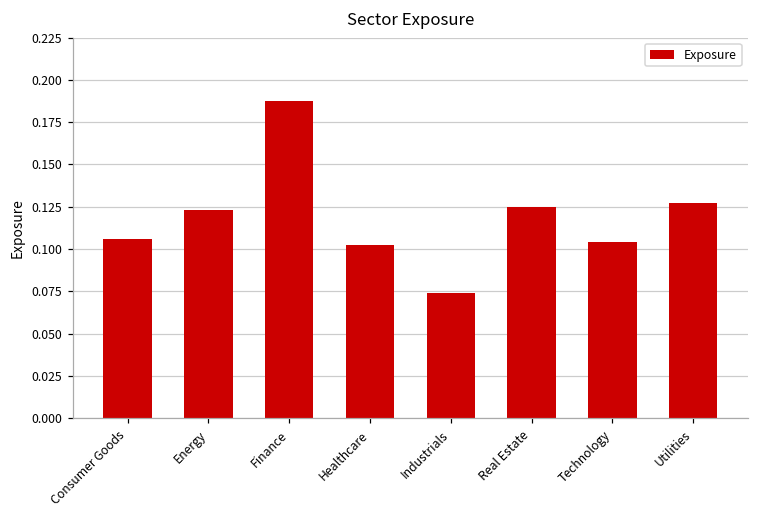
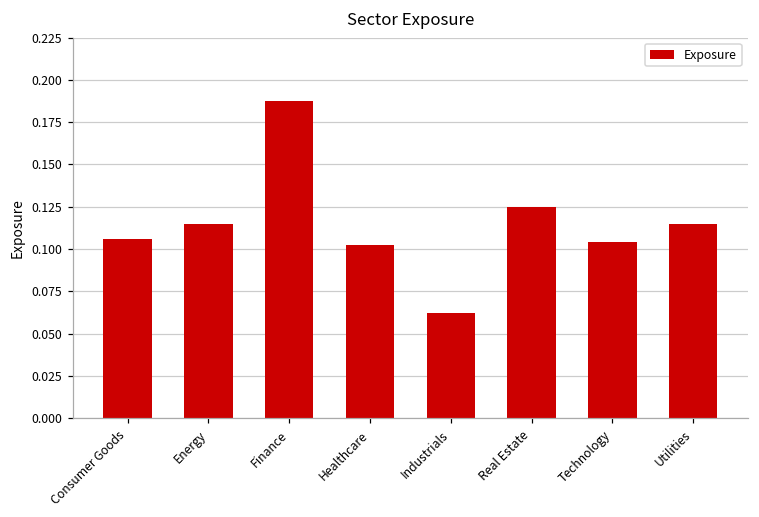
  {
    "Consumer Goods": 0.106,
-   "Energy": 0.123,
+   "Energy": 0.115,
    "Finance": 0.188,
    "Healthcare": 0.102,
-   "Industrials": 0.074,
+   "Industrials": 0.063,
    "Real Estate": 0.125,
    "Technology": 0.104,
-   "Utilities": 0.127
+   "Utilities": 0.115
  }
